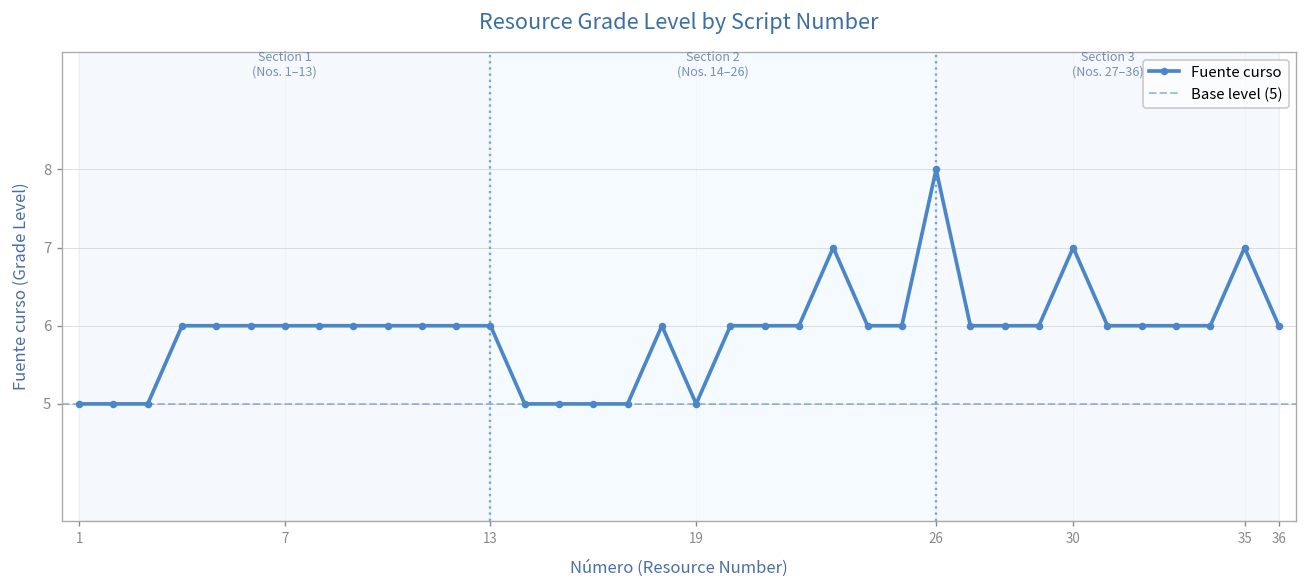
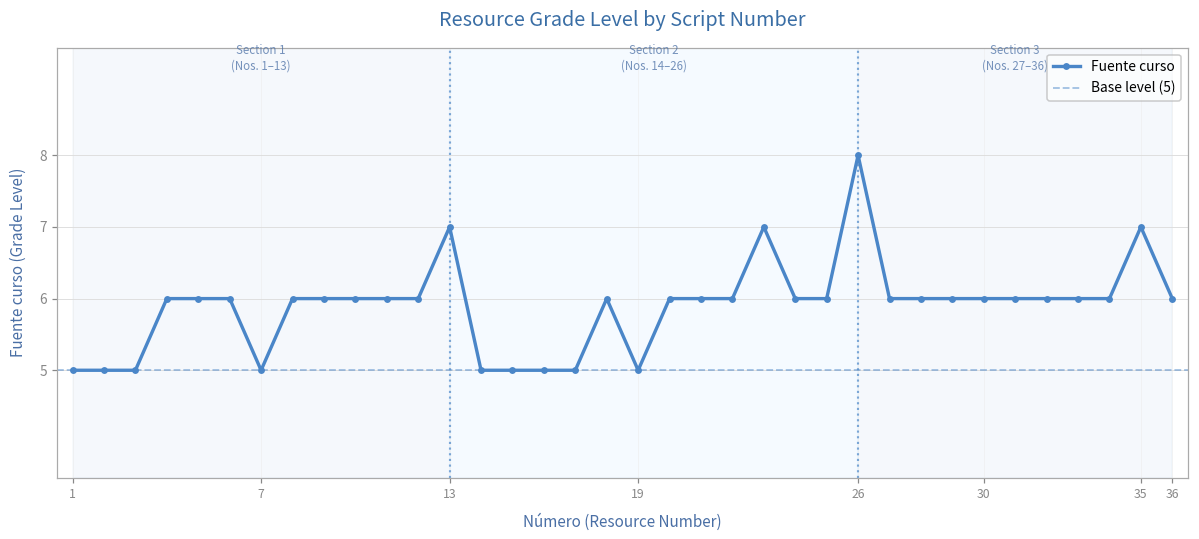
  {
    "1": 5,
-   "7": 6,
-   "13": 6,
+   "7": 5,
+   "13": 7,
    "19": 5,
    "26": 8,
-   "30": 7,
+   "30": 6,
    "35": 7,
    "36": 6
  }
